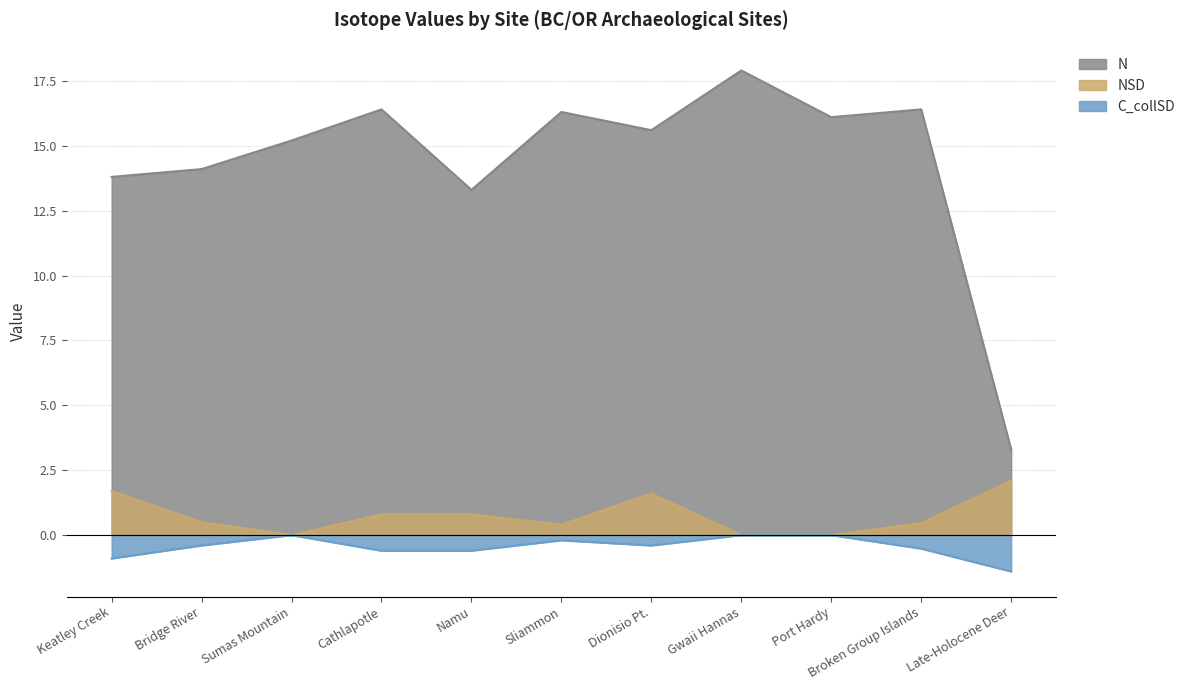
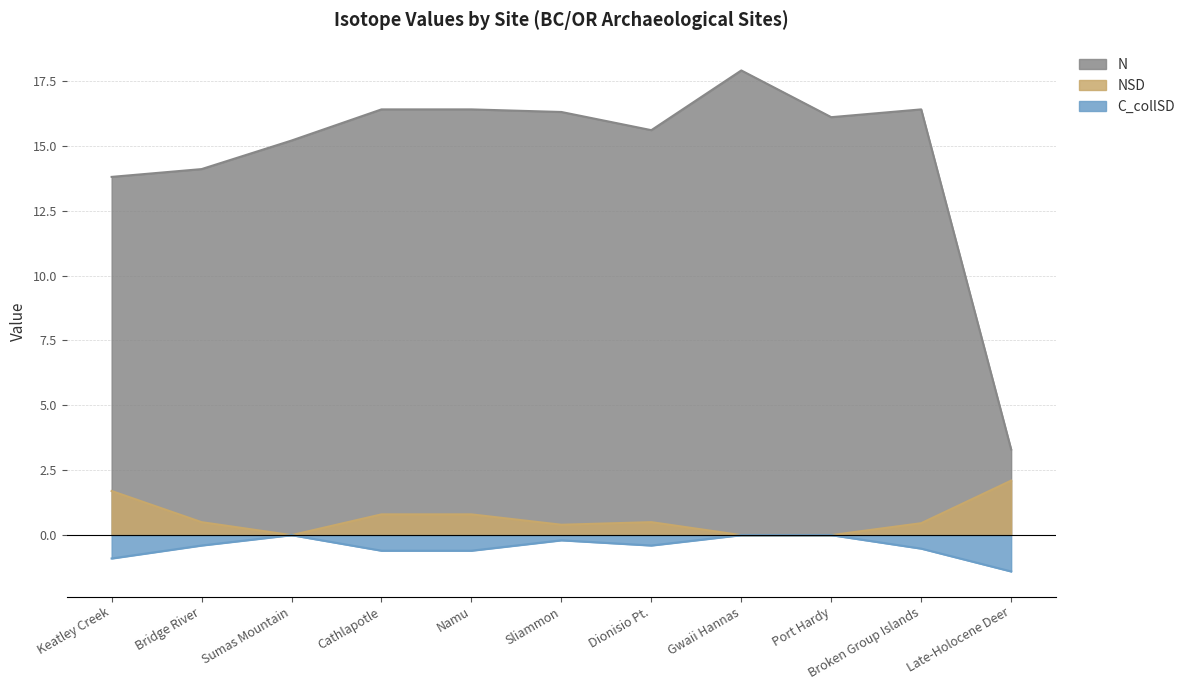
  {
    "N": {
      "Keatley Creek": 13.8,
      "Bridge River": 14.1,
      "Sumas Mountain": 15.2,
      "Cathlapotle": 16.4,
-     "Namu": 13.3,
+     "Namu": 16.4,
      "Sliammon": 16.3,
      "Dionisio Pt.": 15.6,
      "Gwaii Hannas": 17.9,
      "Port Hardy": 16.1,
      "Broken Group Islands": 16.4,
      "Late-Holocene Deer": 3.3
    },
    "NSD": {
      "Keatley Creek": 1.7,
      "Bridge River": 0.5,
      "Cathlapotle": 0.8,
      "Namu": 0.8,
      "Sliammon": 0.4,
-     "Dionisio Pt.": 1.6,
+     "Dionisio Pt.": 0.5,
      "Broken Group Islands": 0.5,
      "Late-Holocene Deer": 2.1
    }
  }
